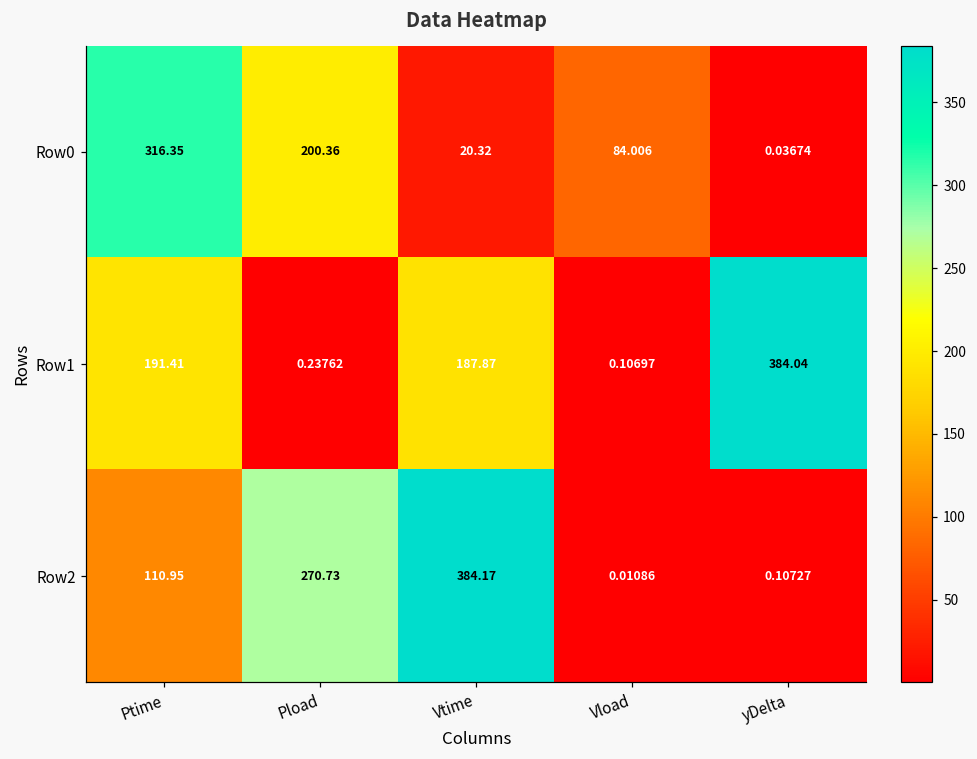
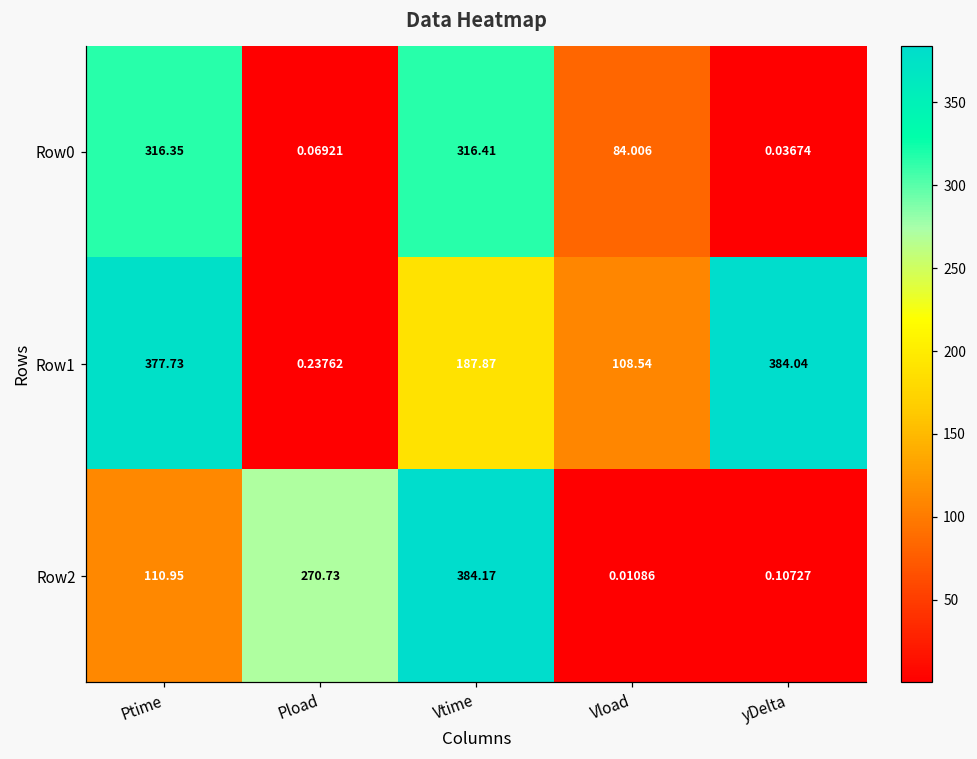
  {
    "Row0": {
      "Ptime": 316.35,
-     "Pload": 200.36,
-     "Vtime": 20.32,
+     "Pload": 0.06921,
+     "Vtime": 316.41,
      "Vload": 84.006,
      "yDelta": 0.03674
    },
    "Row1": {
-     "Ptime": 191.41,
+     "Ptime": 377.73,
      "Pload": 0.23762,
      "Vtime": 187.87,
-     "Vload": 0.10697,
+     "Vload": 108.54,
      "yDelta": 384.04
    },
    "Row2": {
      "Ptime": 110.95,
      "Pload": 270.73,
      "Vtime": 384.17,
      "Vload": 0.01086,
      "yDelta": 0.10727
    }
  }
